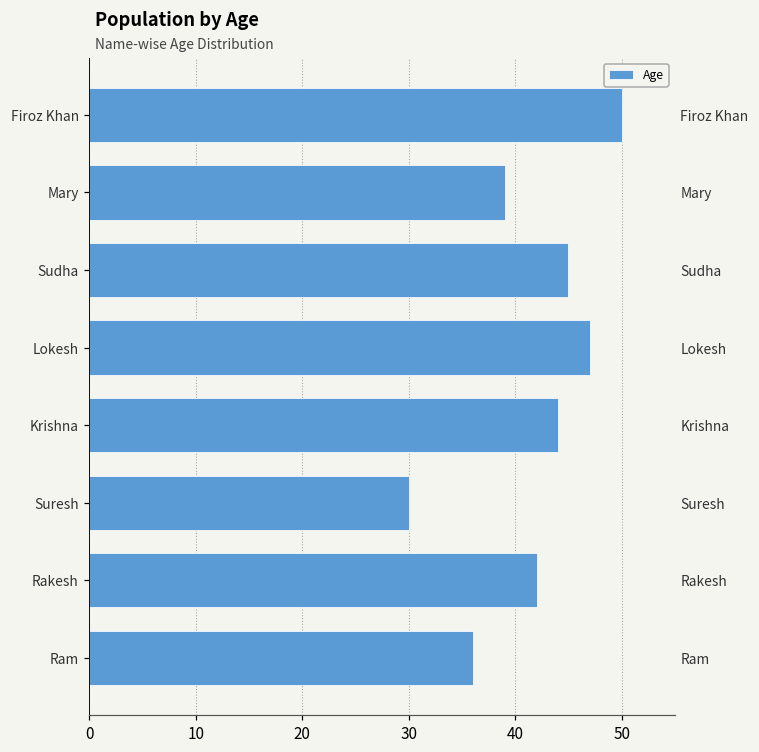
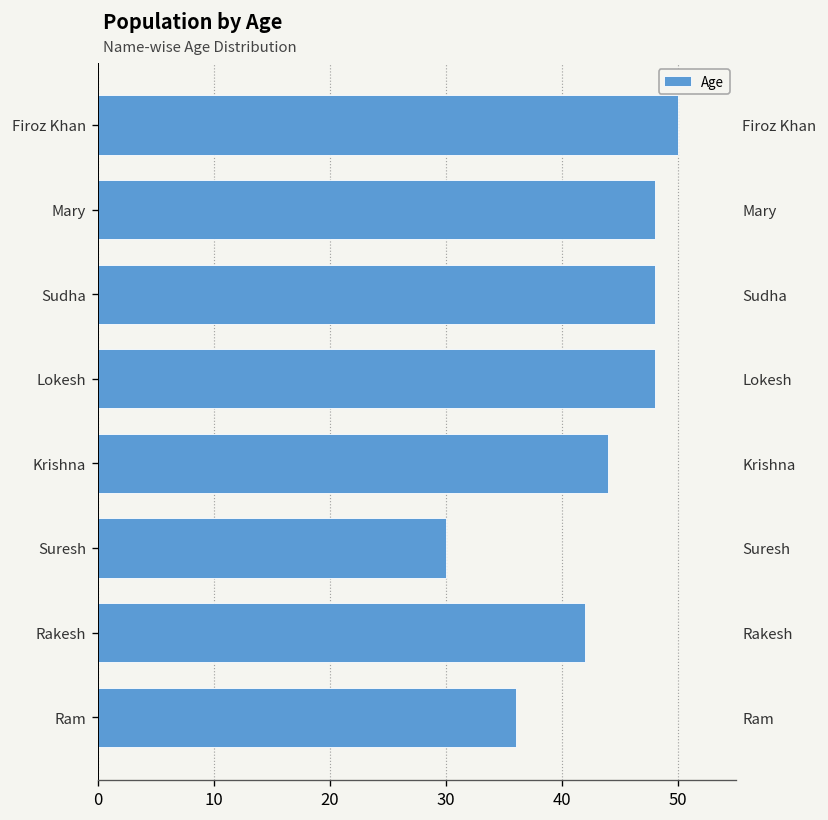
  {
    "Firoz Khan": 50,
-   "Mary": 39,
-   "Sudha": 45,
-   "Lokesh": 47,
+   "Mary": 48,
+   "Sudha": 48,
+   "Lokesh": 48,
    "Krishna": 44,
    "Suresh": 30,
    "Rakesh": 42,
    "Ram": 36
  }
